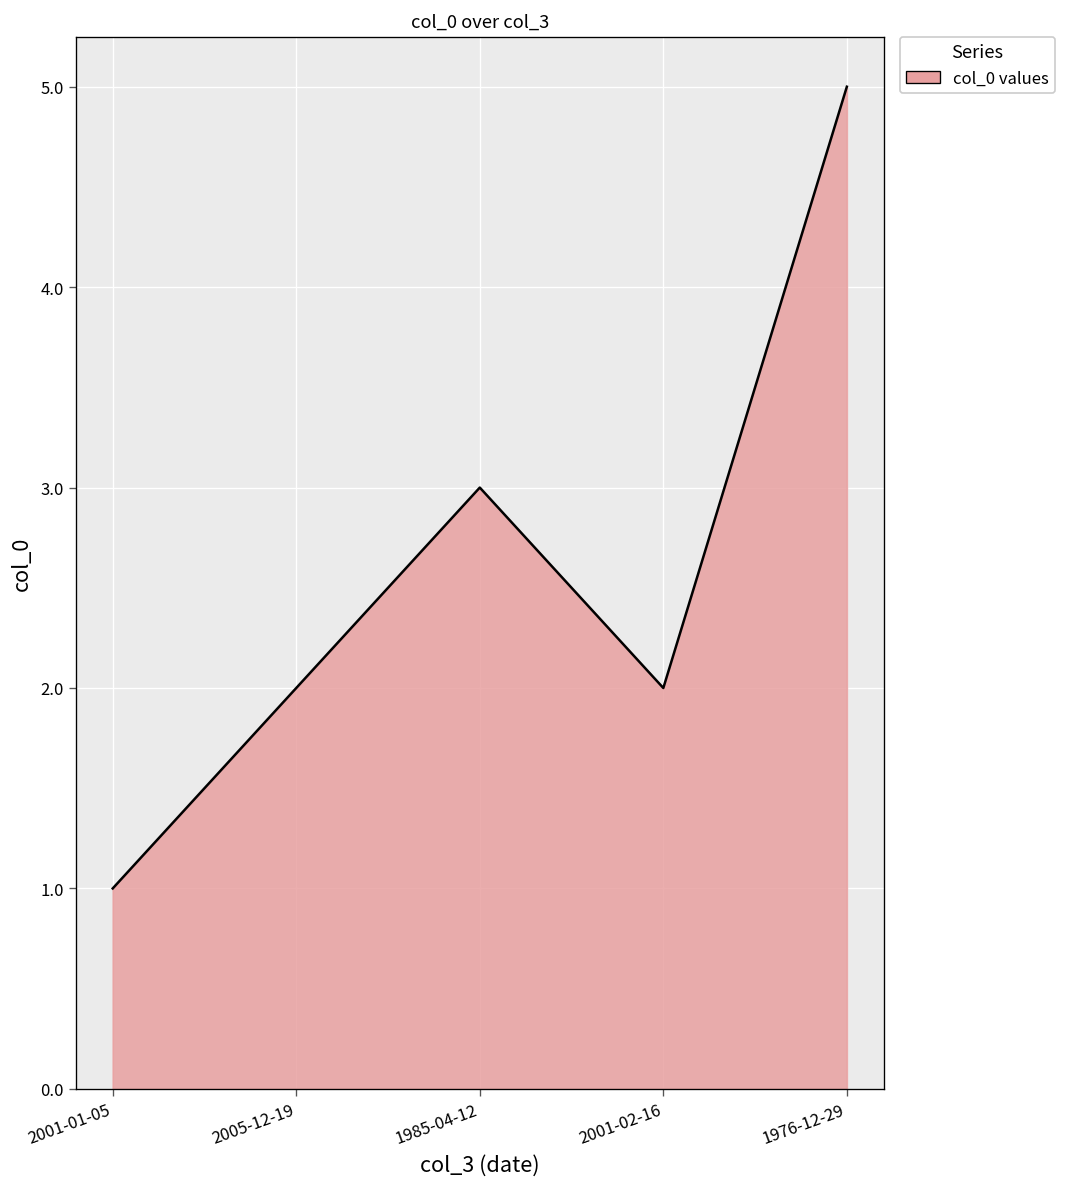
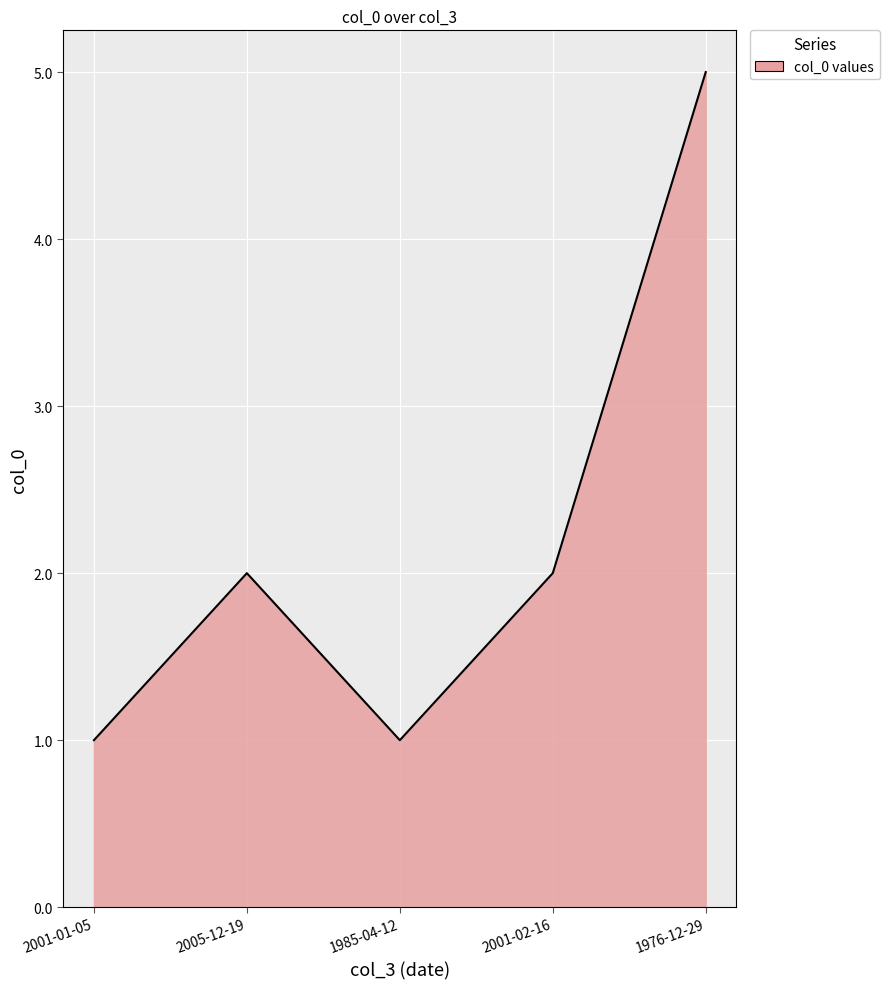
  {
    "2001-01-05": 1,
    "2005-12-19": 2,
-   "1985-04-12": 3,
+   "1985-04-12": 1,
    "2001-02-16": 2,
    "1976-12-29": 5
  }
